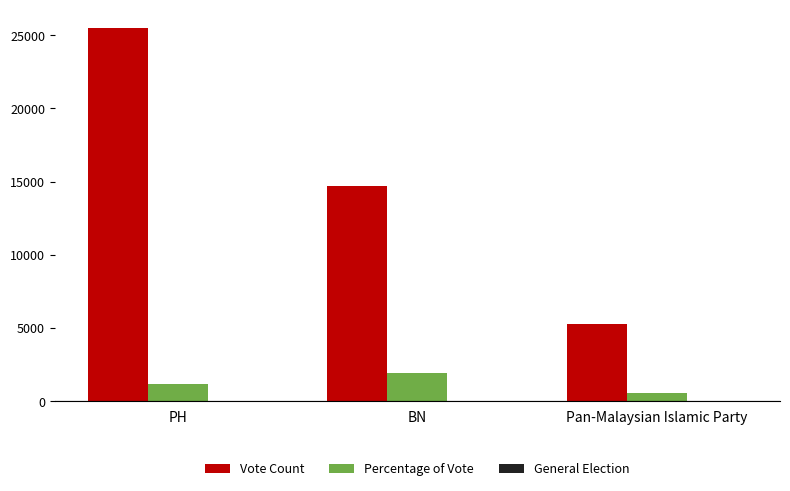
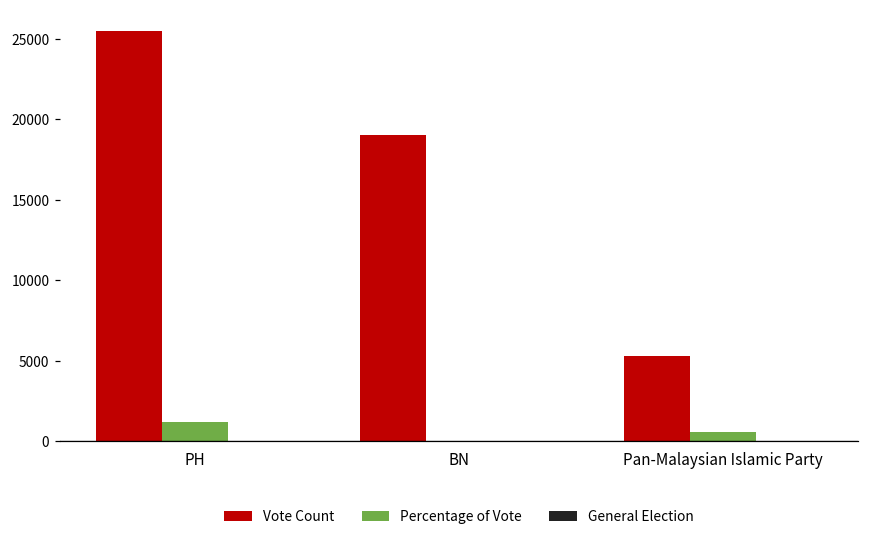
  {
    "Vote Count": {
      "PH": 25500,
-     "BN": 14700,
+     "BN": 19000,
      "Pan-Malaysian Islamic Party": 5300
    },
    "Percentage of Vote": {
      "PH": 1200,
-     "BN": 1900,
+     "BN": 0,
      "Pan-Malaysian Islamic Party": 600
    }
  }
